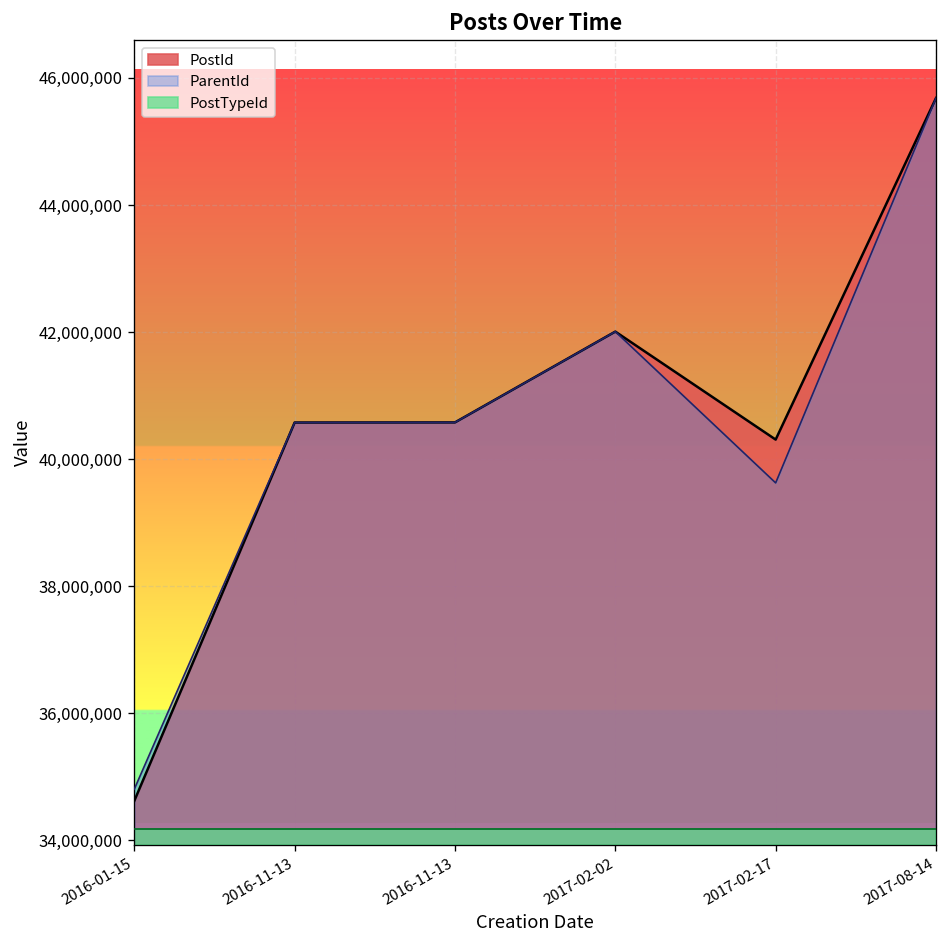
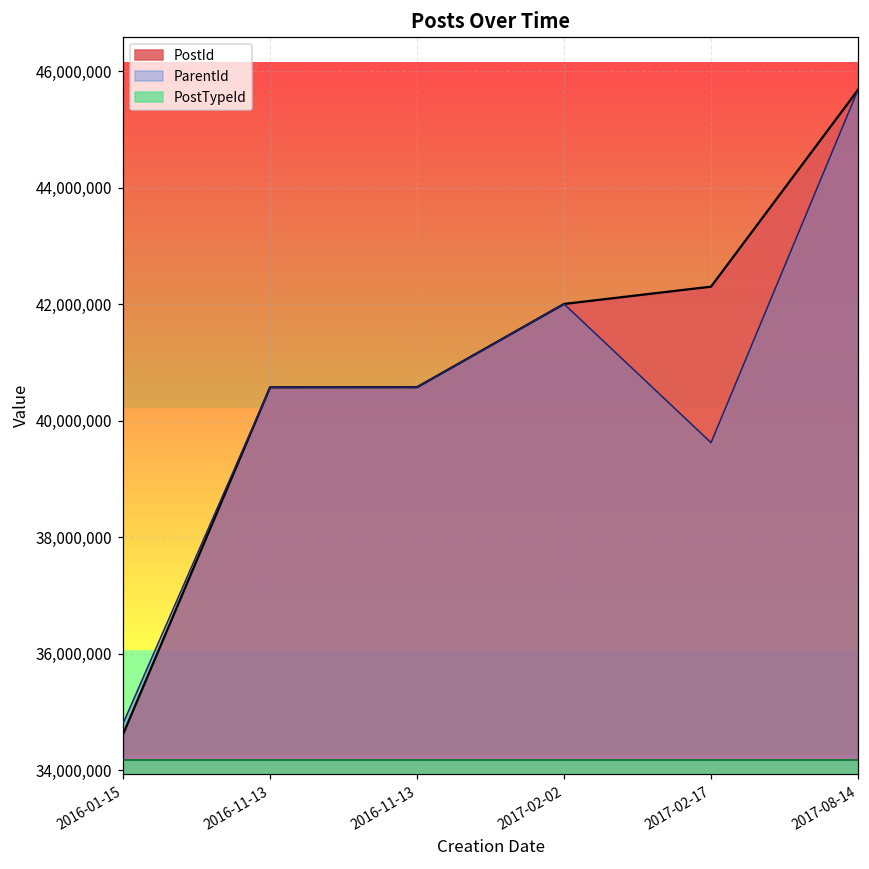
  {
    "PostId": {
      "2016-01-15": "34,600,000",
-     "2017-02-17": "40,300,000"
+     "2017-02-17": "42,300,000"
    },
    "ParentId": {
      "2016-01-15": "34,800,000",
      "2017-02-17": "39,600,000"
    },
    "PostTypeId": {
      "2016-01-15": "34,200,000",
      "2017-02-02": "34,200,000",
      "2017-02-17": "34,200,000",
      "2017-08-14": "34,200,000"
    }
  }
